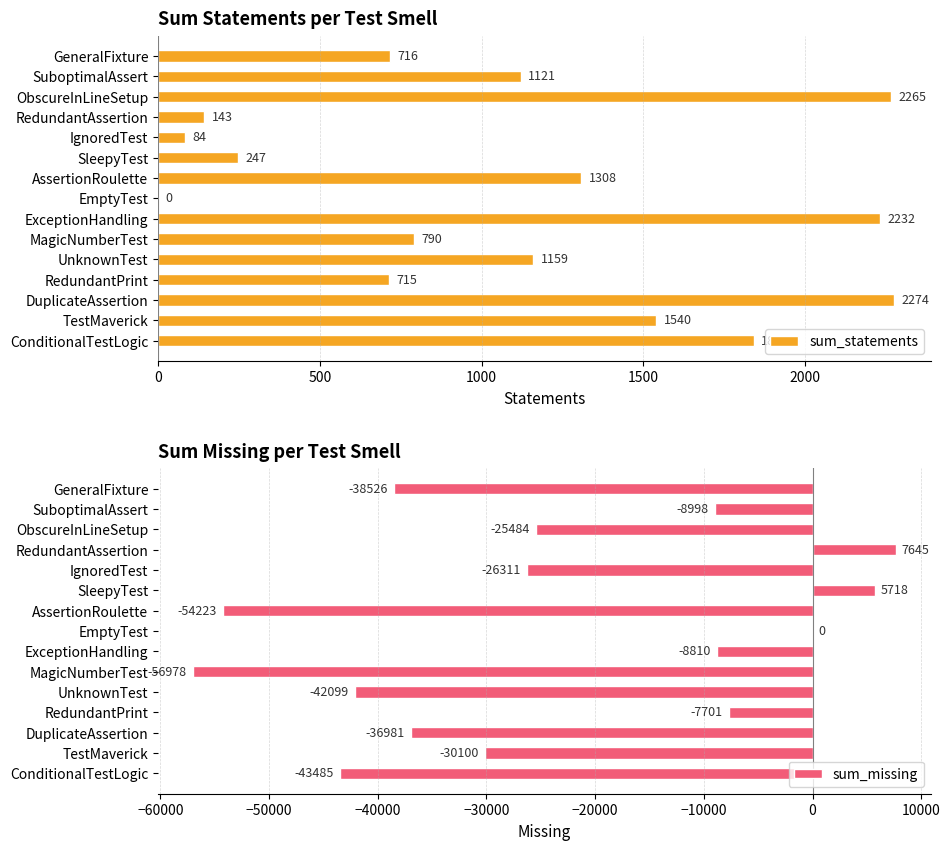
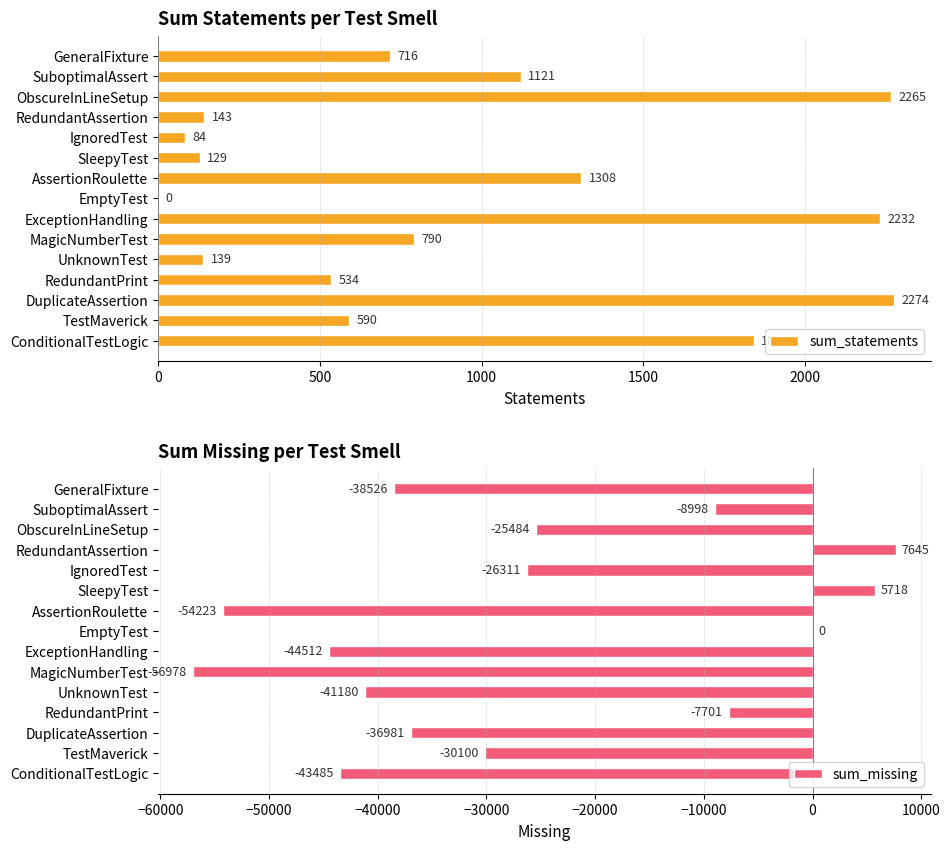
  {
    "Sum Statements per Test Smell": {
      "GeneralFixture": 716,
      "SuboptimalAssert": 1121,
      "ObscureInLineSetup": 2265,
      "RedundantAssertion": 143,
      "IgnoredTest": 84,
-     "SleepyTest": 247,
+     "SleepyTest": 129,
      "AssertionRoulette": 1308,
      "EmptyTest": 0,
      "ExceptionHandling": 2232,
      "MagicNumberTest": 790,
-     "UnknownTest": 1159,
-     "RedundantPrint": 715,
+     "UnknownTest": 139,
+     "RedundantPrint": 534,
      "DuplicateAssertion": 2274,
-     "TestMaverick": 1540
+     "TestMaverick": 590
    },
    "Sum Missing per Test Smell": {
      "GeneralFixture": -38526,
      "SuboptimalAssert": -8998,
      "ObscureInLineSetup": -25484,
      "RedundantAssertion": 7645,
      "IgnoredTest": -26311,
      "SleepyTest": 5718,
      "AssertionRoulette": -54223,
      "EmptyTest": 0,
-     "ExceptionHandling": -8810,
+     "ExceptionHandling": -44512,
      "MagicNumberTest": -56978,
-     "UnknownTest": -42099,
+     "UnknownTest": -41180,
      "RedundantPrint": -7701,
      "DuplicateAssertion": -36981,
      "TestMaverick": -30100,
      "ConditionalTestLogic": -43485
    }
  }
